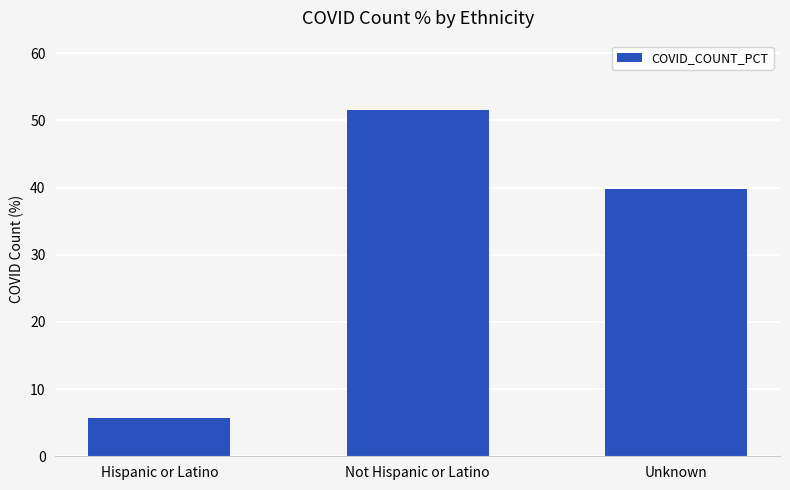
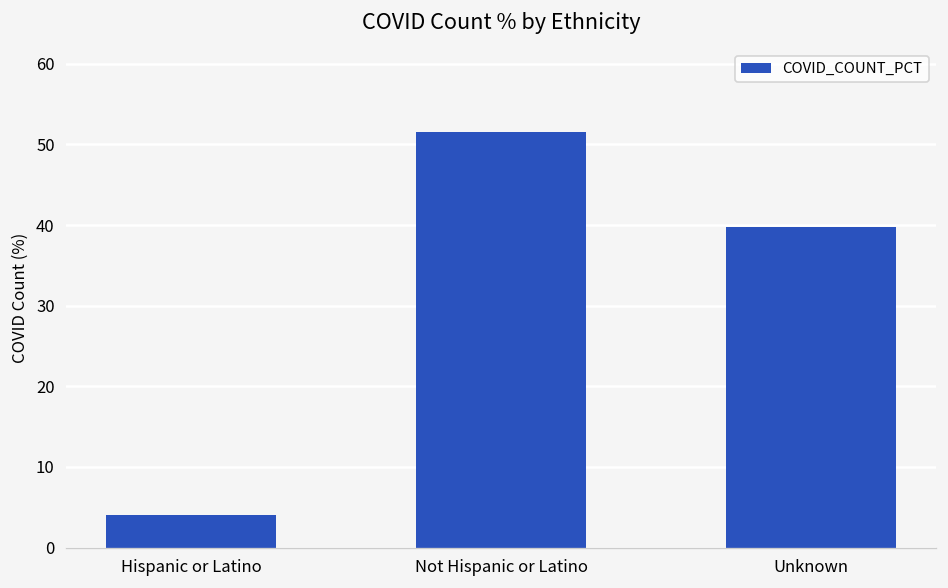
  {
-   "Hispanic or Latino": 6,
+   "Hispanic or Latino": 4,
    "Not Hispanic or Latino": 52,
    "Unknown": 40
  }
